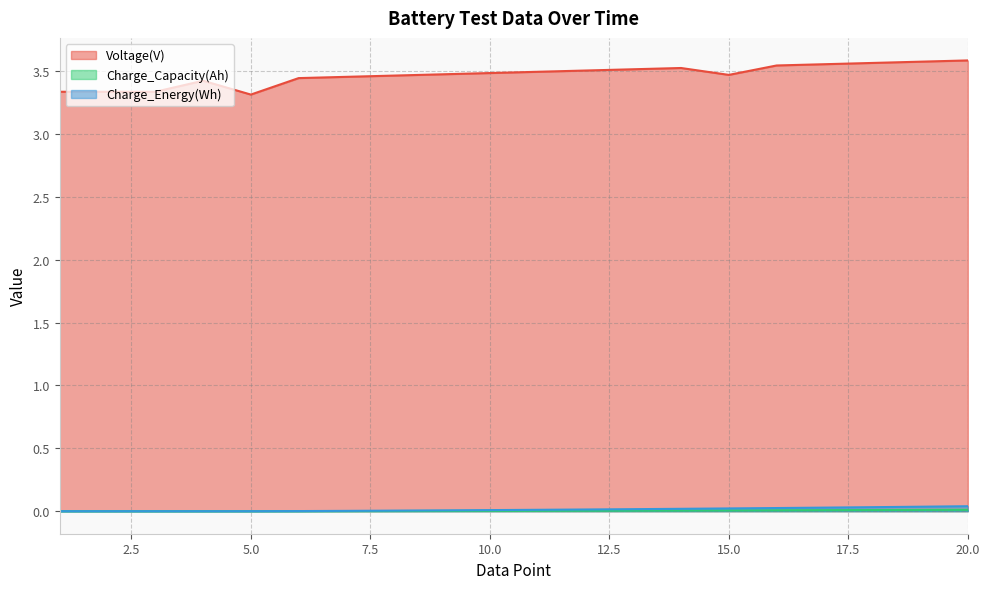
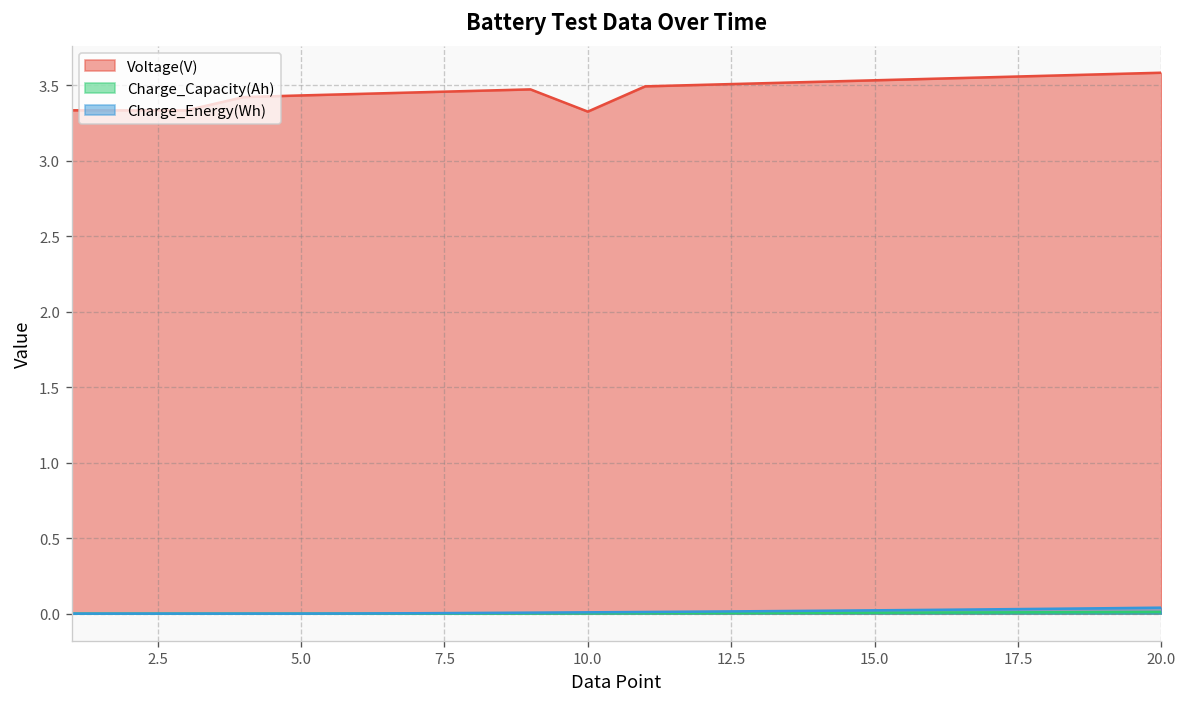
  {
    "Voltage(V)": {
-     "5.0": 3.31,
-     "10.0": 3.48,
-     "15.0": 3.47,
+     "5.0": 3.43,
+     "10.0": 3.33,
+     "15.0": 3.53,
      "20.0": 3.58
    },
    "Charge_Capacity(Ah)": {
      "20.0": 0.01
    },
    "Charge_Energy(Wh)": {
      "20.0": 0.04
    }
  }
